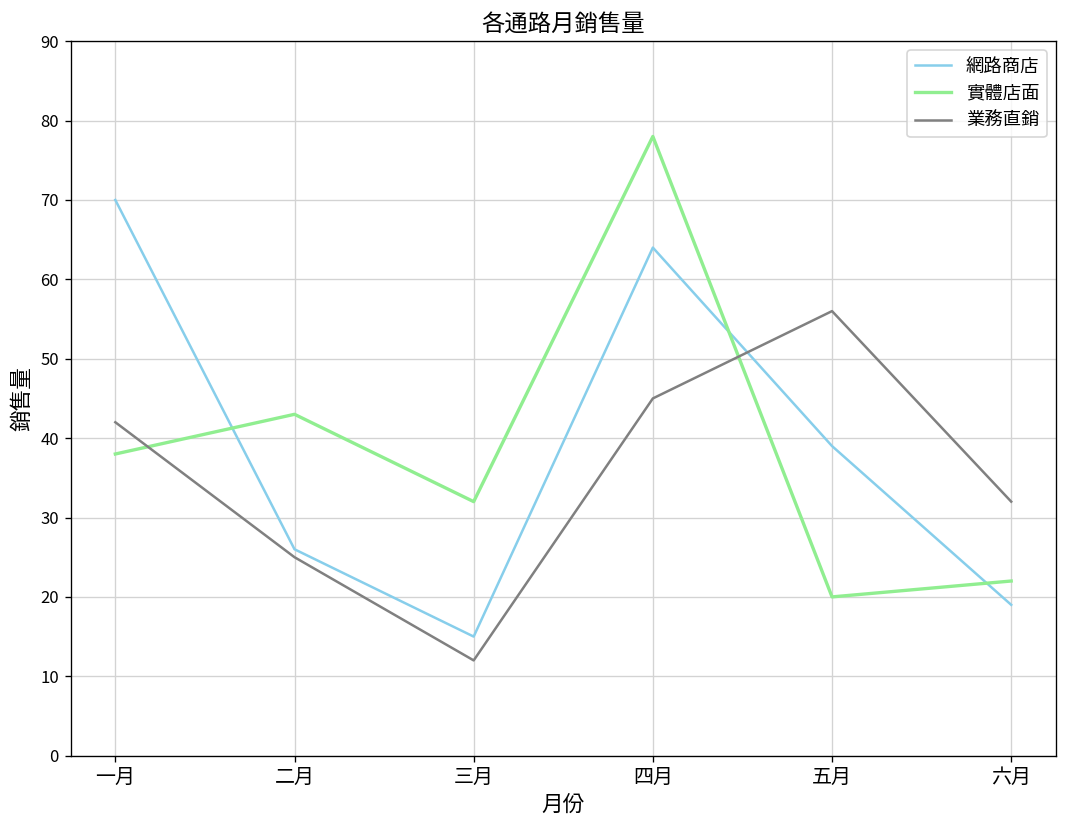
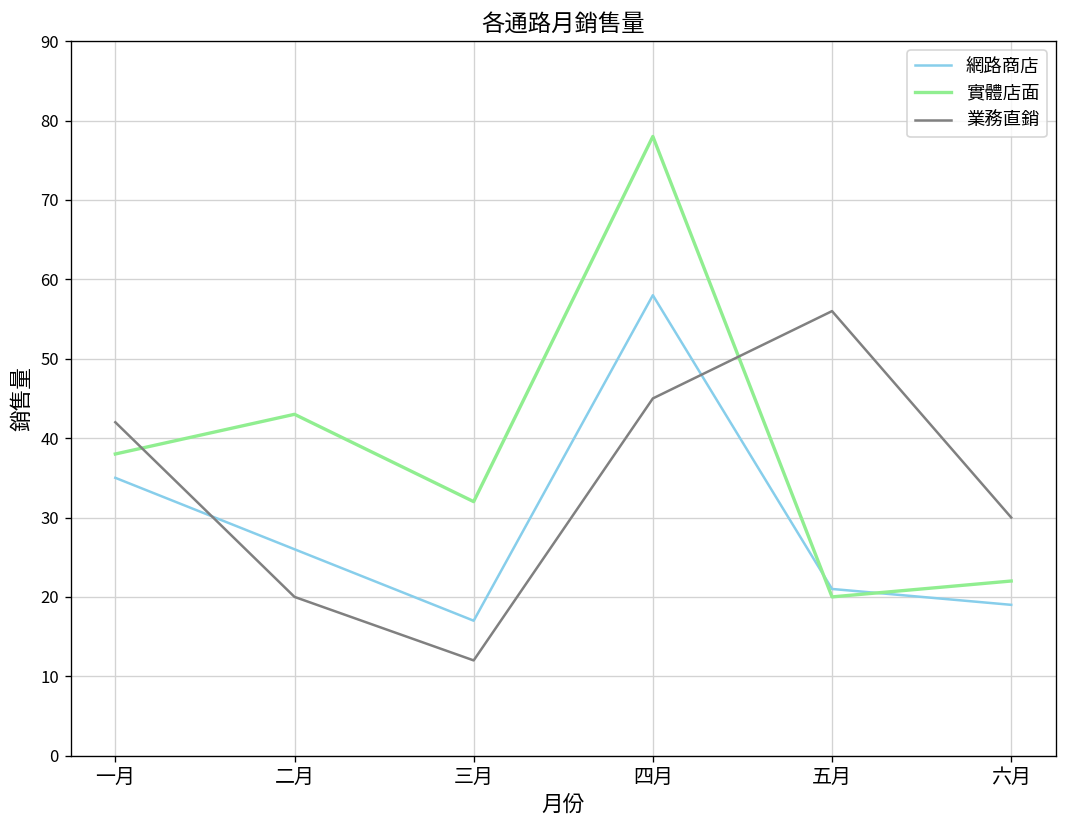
  {
    "網路商店": {
-     "一月": 70,
+     "一月": 35,
      "二月": 26,
-     "三月": 15,
-     "四月": 64,
-     "五月": 39,
+     "三月": 17,
+     "四月": 58,
+     "五月": 21,
      "六月": 19
    },
    "實體店面": {
      "一月": 38,
      "二月": 43,
      "三月": 32,
      "四月": 78,
      "五月": 20,
      "六月": 22
    },
    "業務直銷": {
      "一月": 42,
-     "二月": 25,
+     "二月": 20,
      "三月": 12,
      "四月": 45,
      "五月": 56,
-     "六月": 32
+     "六月": 30
    }
  }
